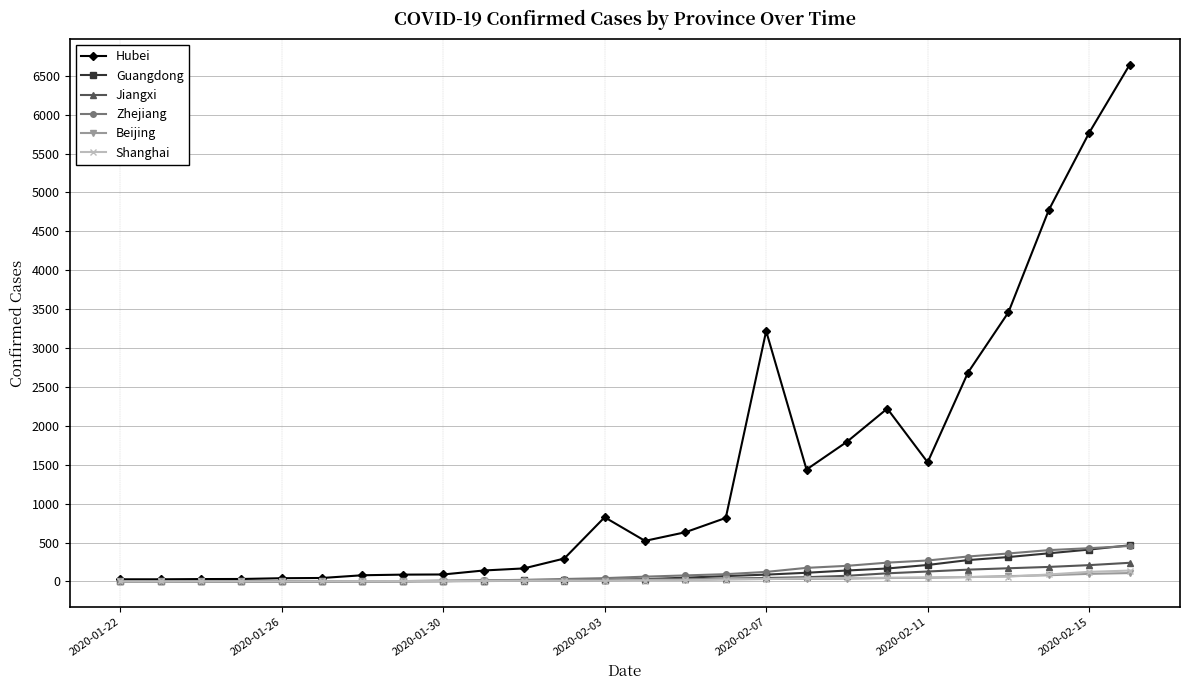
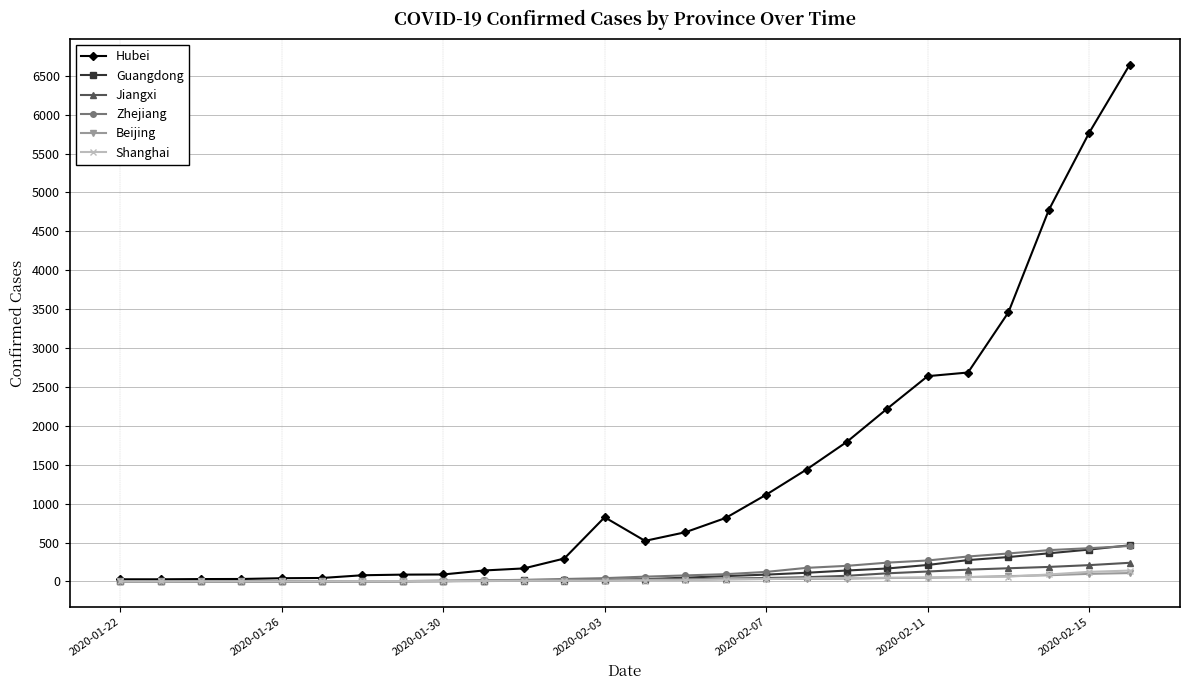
  {
    "Hubei": {
      "2020-01-26": 0,
      "2020-01-30": 100,
      "2020-02-03": 800,
-     "2020-02-07": 3200,
-     "2020-02-11": 1500,
+     "2020-02-07": 1100,
+     "2020-02-11": 2600,
      "2020-02-15": 5800
    }
  }
